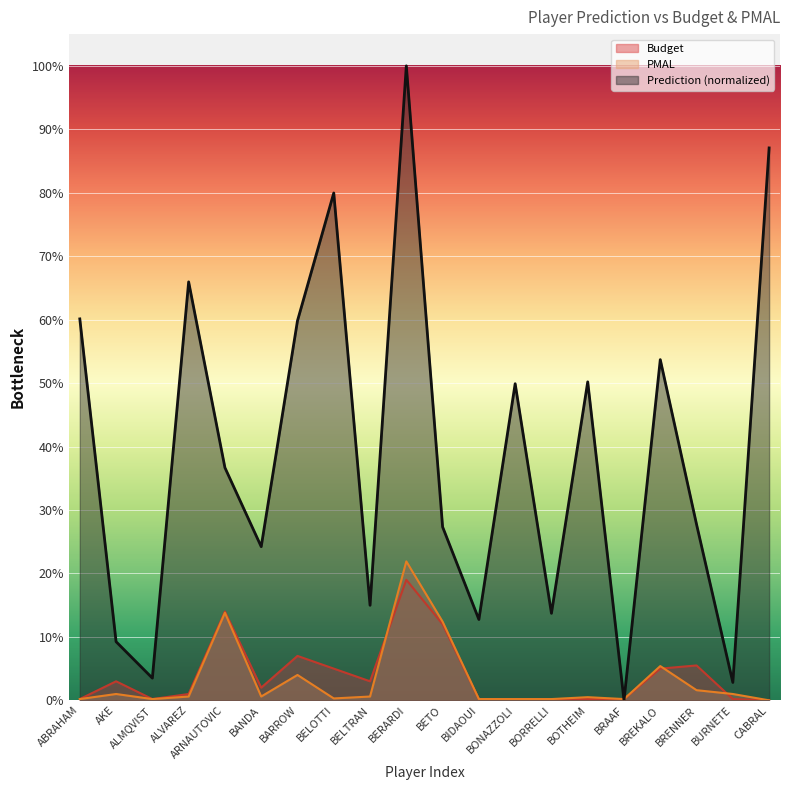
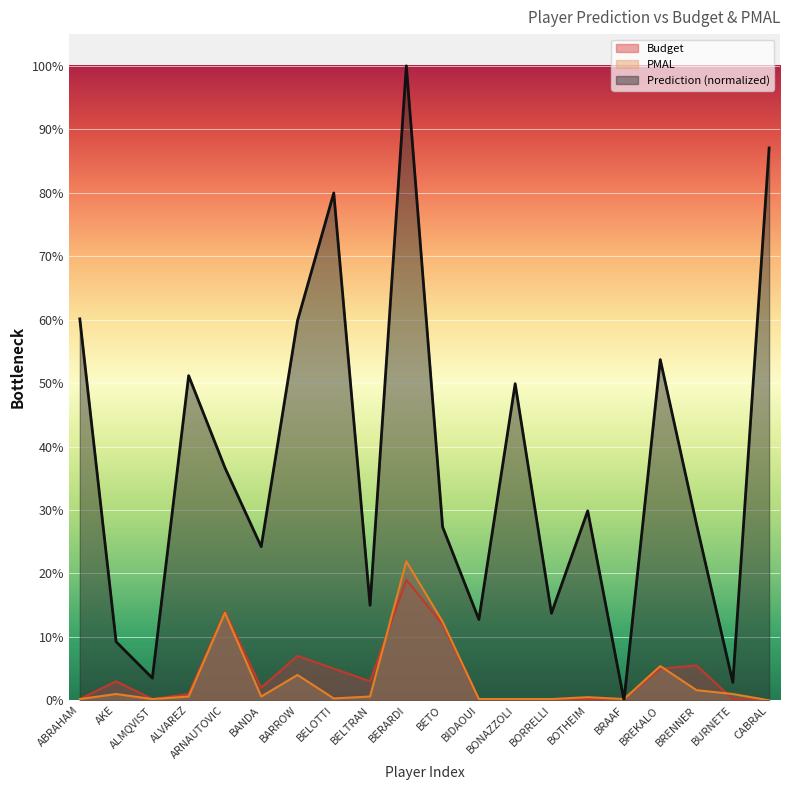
  {
    "Prediction (normalized)": {
      "ABRAHAM": "60%",
      "AKE": "9%",
      "ALMQVIST": "4%",
-     "ALVAREZ": "66%",
+     "ALVAREZ": "51%",
      "ARNAUTOVIC": "37%",
      "BANDA": "24%",
      "BARROW": "60%",
      "BELOTTI": "80%",
      "BELTRAN": "15%",
      "BERARDI": "100%",
      "BETO": "27%",
      "BIDAOUI": "13%",
      "BONAZZOLI": "50%",
      "BORRELLI": "14%",
-     "BOTHEIM": "50%",
+     "BOTHEIM": "30%",
      "BREKALO": "54%",
      "BRENNER": "28%",
      "BURNETE": "3%",
      "CABRAL": "87%"
    },
    "Budget": {
      "AKE": "3%",
      "BANDA": "2%",
      "BARROW": "7%",
      "BELOTTI": "5%",
      "BELTRAN": "3%",
      "BERARDI": "19%",
      "BRENNER": "6%",
      "BURNETE": "0%"
    },
    "PMAL": {
      "AKE": "1%",
      "BANDA": "1%",
      "BARROW": "4%",
      "BELOTTI": "0%",
      "BELTRAN": "1%",
      "BERARDI": "22%",
      "BRENNER": "2%",
      "BURNETE": "1%"
    }
  }
